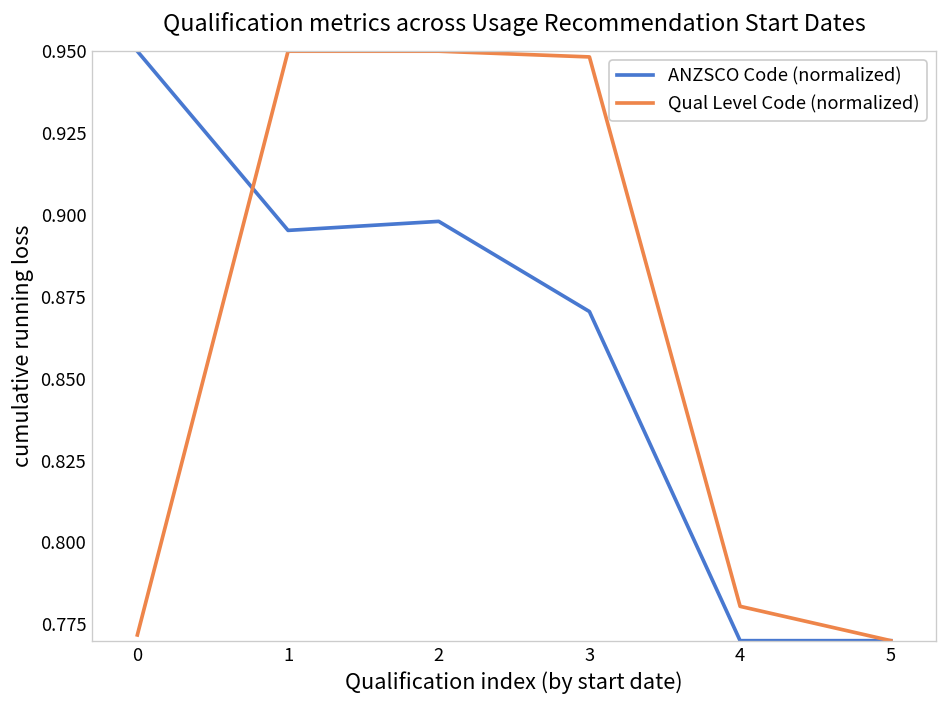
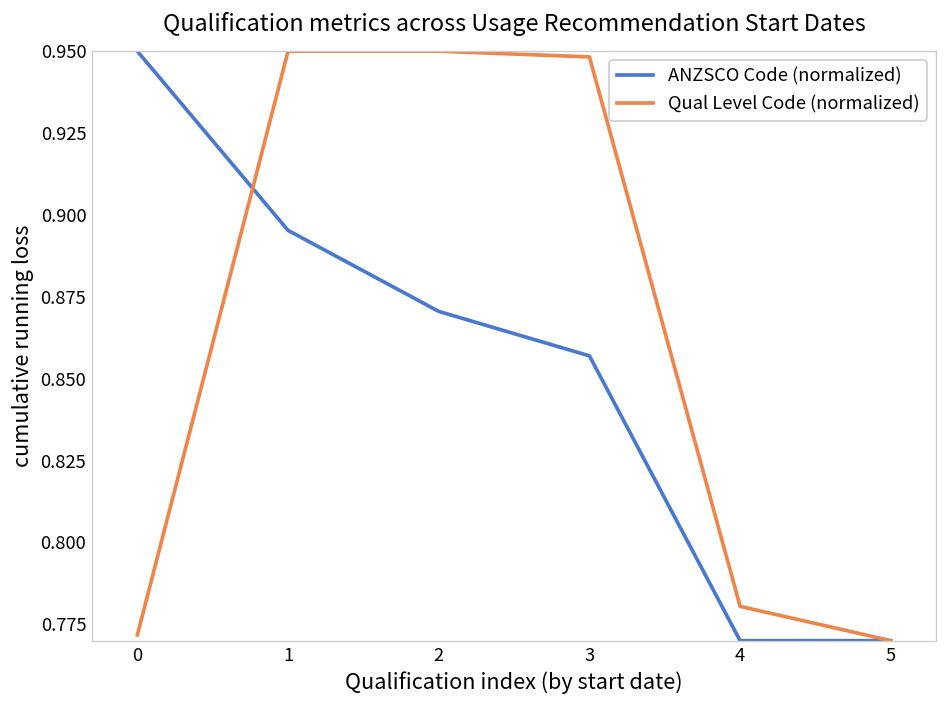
  {
    "ANZSCO Code (normalized)": {
      "0": 0.950,
      "1": 0.895,
-     "2": 0.898,
-     "3": 0.870,
+     "2": 0.871,
+     "3": 0.857,
      "4": 0.770
    },
    "Qual Level Code (normalized)": {
      "0": 0.772,
      "1": 0.950,
      "2": 0.950,
      "3": 0.948,
      "4": 0.780
    }
  }
